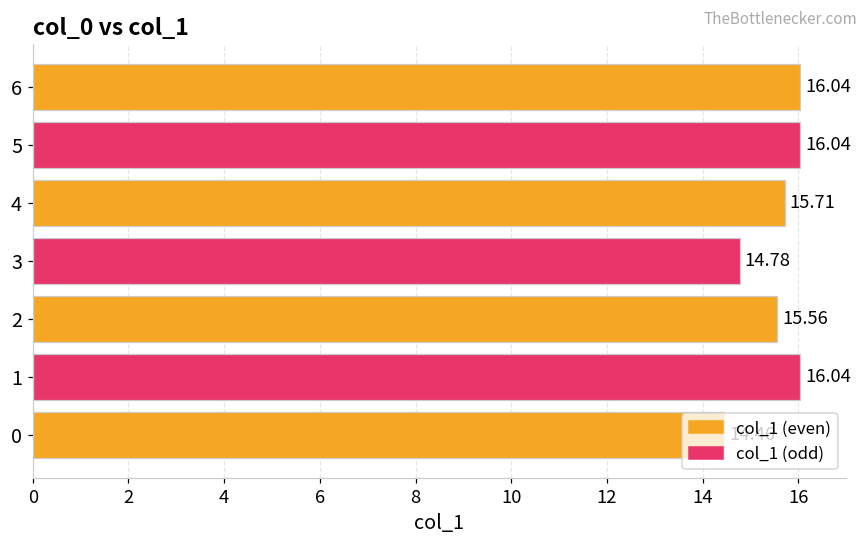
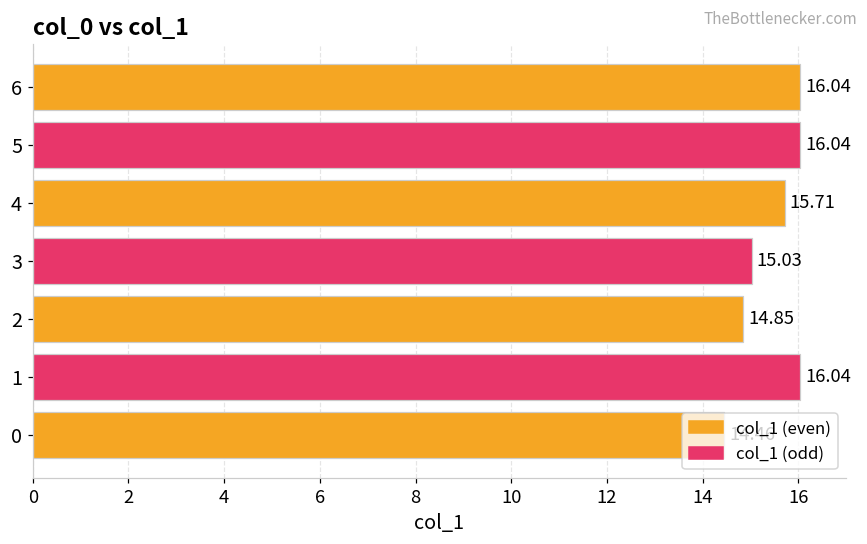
  {
    "6": 16.04,
    "5": 16.04,
    "4": 15.71,
-   "3": 14.78,
-   "2": 15.56,
+   "3": 15.03,
+   "2": 14.85,
    "1": 16.04
  }
